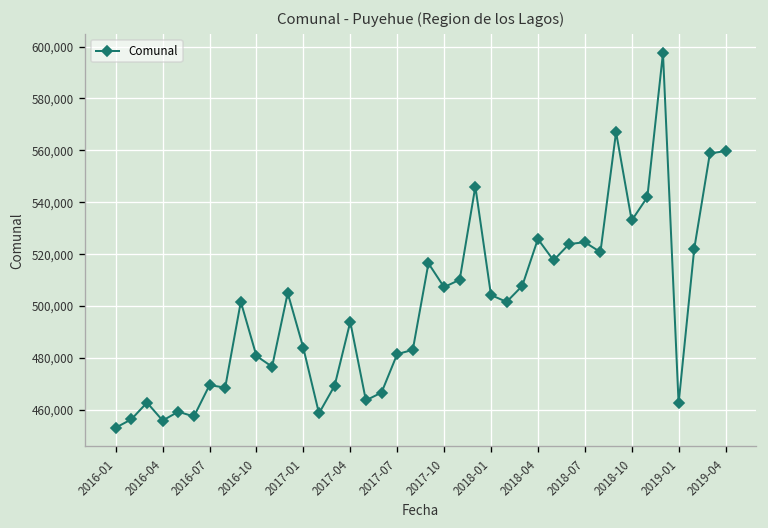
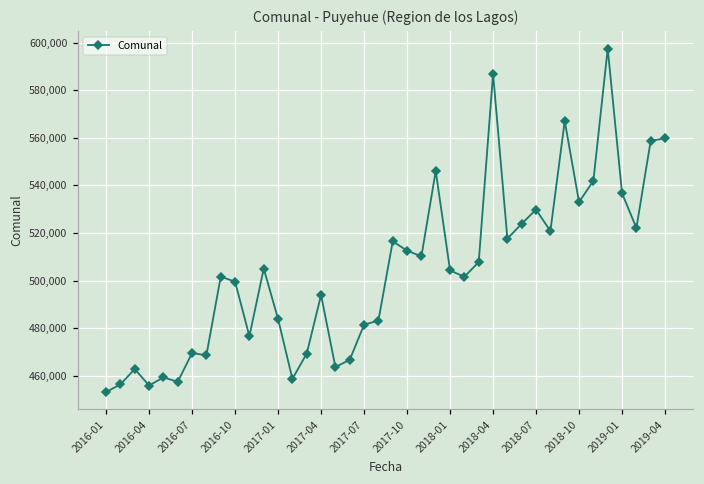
  {
    "2016-01": "453,000",
    "2016-04": "456,000",
    "2016-07": "470,000",
-   "2016-10": "481,000",
+   "2016-10": "500,000",
    "2017-01": "484,000",
    "2017-04": "494,000",
    "2017-07": "482,000",
-   "2017-10": "507,000",
+   "2017-10": "513,000",
    "2018-01": "504,000",
-   "2018-04": "526,000",
-   "2018-07": "525,000",
+   "2018-04": "587,000",
+   "2018-07": "530,000",
    "2018-10": "533,000",
-   "2019-01": "462,000",
+   "2019-01": "537,000",
    "2019-04": "560,000"
  }
